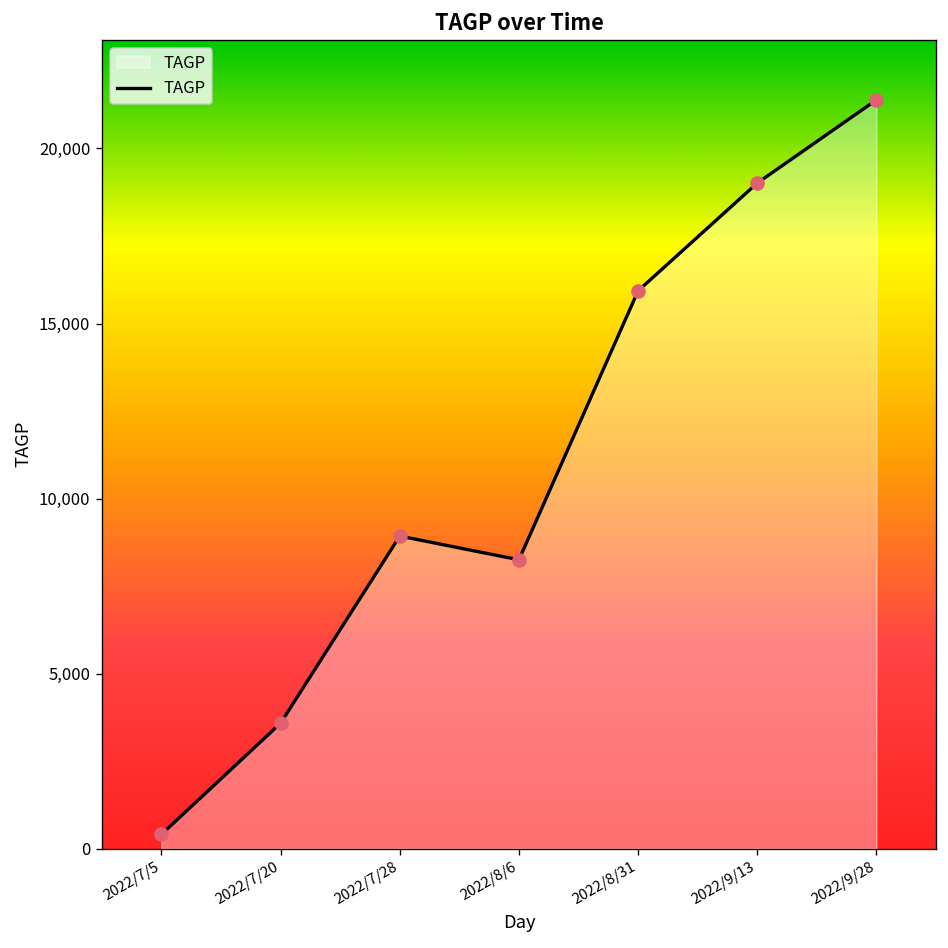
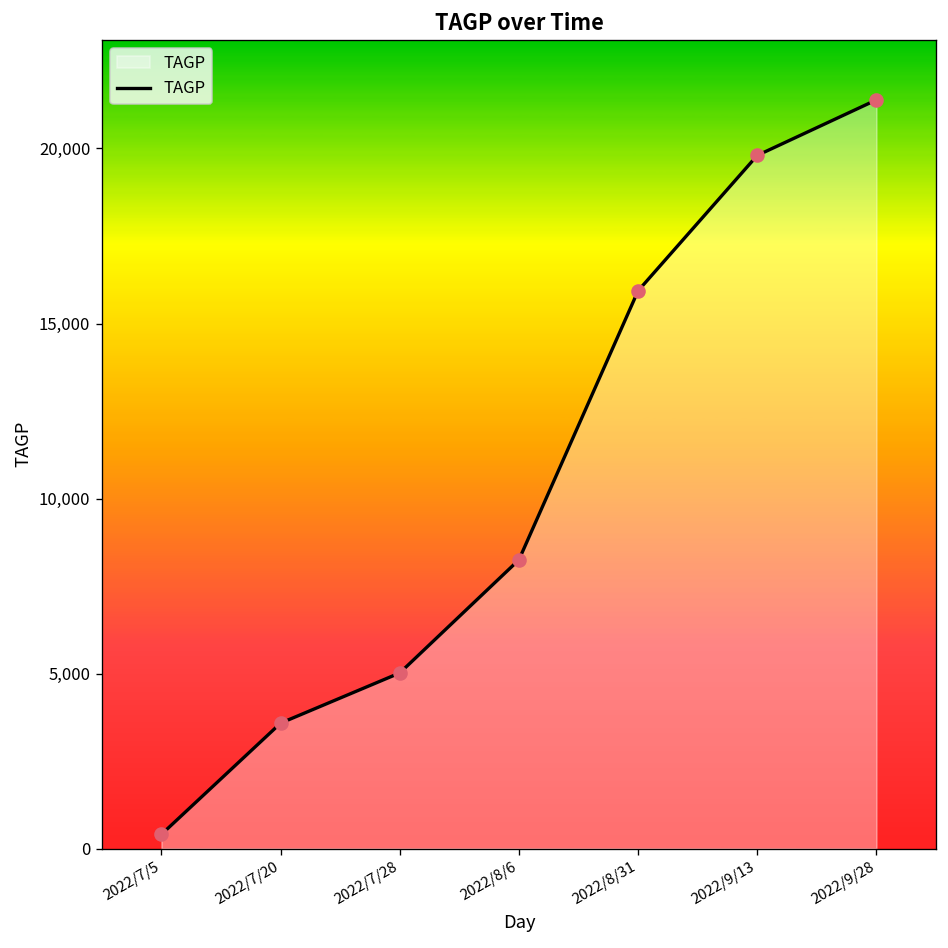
  {
    "2022/7/5": "400",
    "2022/7/20": "3,600",
-   "2022/7/28": "8,900",
+   "2022/7/28": "5,000",
    "2022/8/6": "8,200",
    "2022/8/31": "15,900",
-   "2022/9/13": "19,000",
+   "2022/9/13": "19,800",
    "2022/9/28": "21,400"
  }
